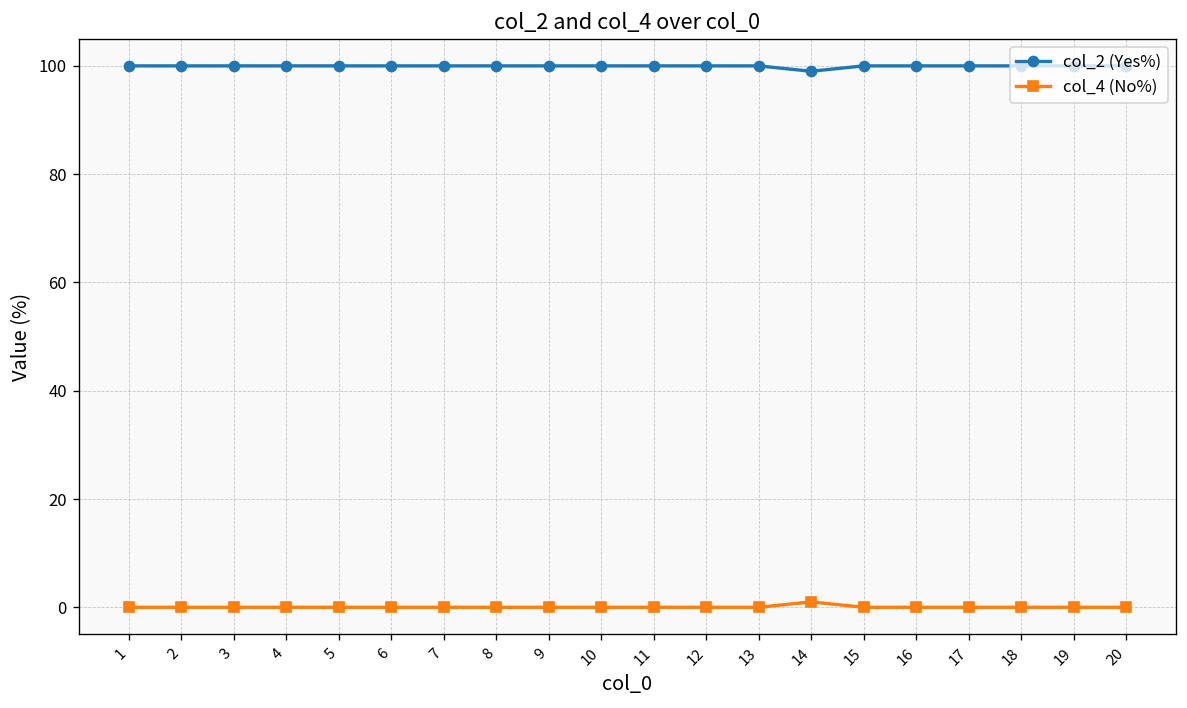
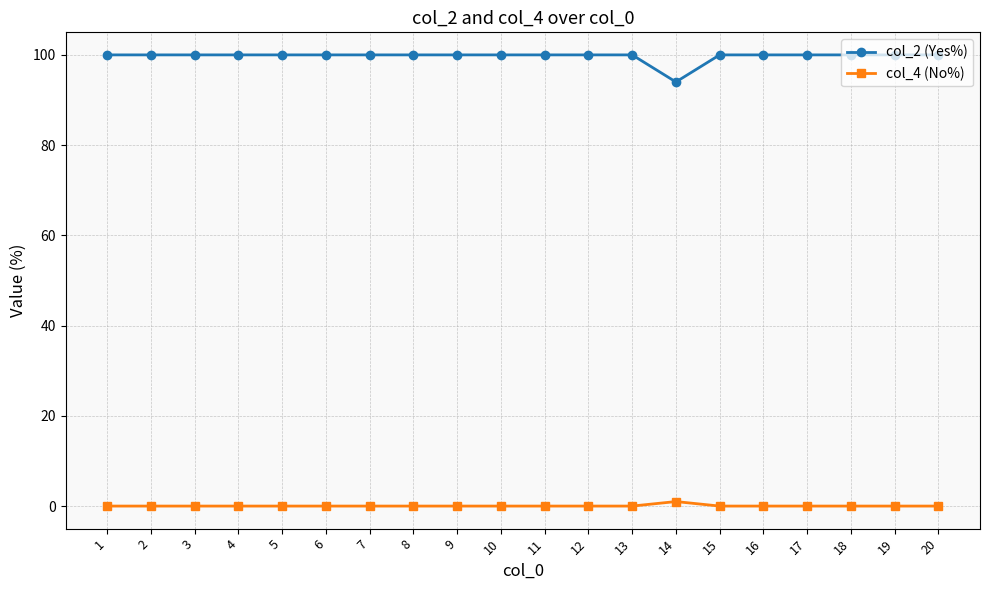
  {
    "col_2 (Yes%)": {
      "1": 100,
      "2": 100,
      "3": 100,
      "4": 100,
      "5": 100,
      "6": 100,
      "7": 100,
      "8": 100,
      "9": 100,
      "10": 100,
      "11": 100,
      "12": 100,
      "13": 100,
-     "14": 99,
+     "14": 94,
      "15": 100,
      "16": 100,
      "17": 100
    },
    "col_4 (No%)": {
      "1": 0,
      "2": 0,
      "3": 0,
      "4": 0,
      "5": 0,
      "6": 0,
      "7": 0,
      "8": 0,
      "9": 0,
      "10": 0,
      "11": 0,
      "12": 0,
      "13": 0,
      "14": 1,
      "15": 0,
      "16": 0,
      "17": 0,
      "18": 0,
      "19": 0,
      "20": 0
    }
  }
